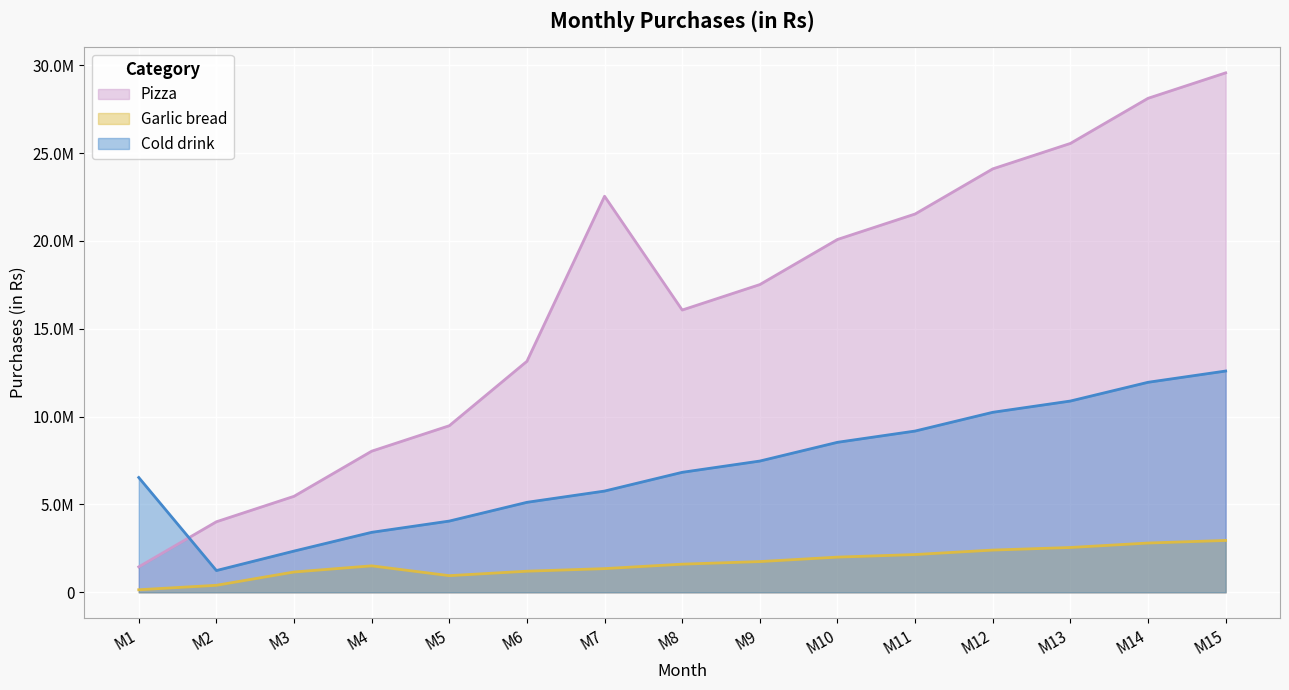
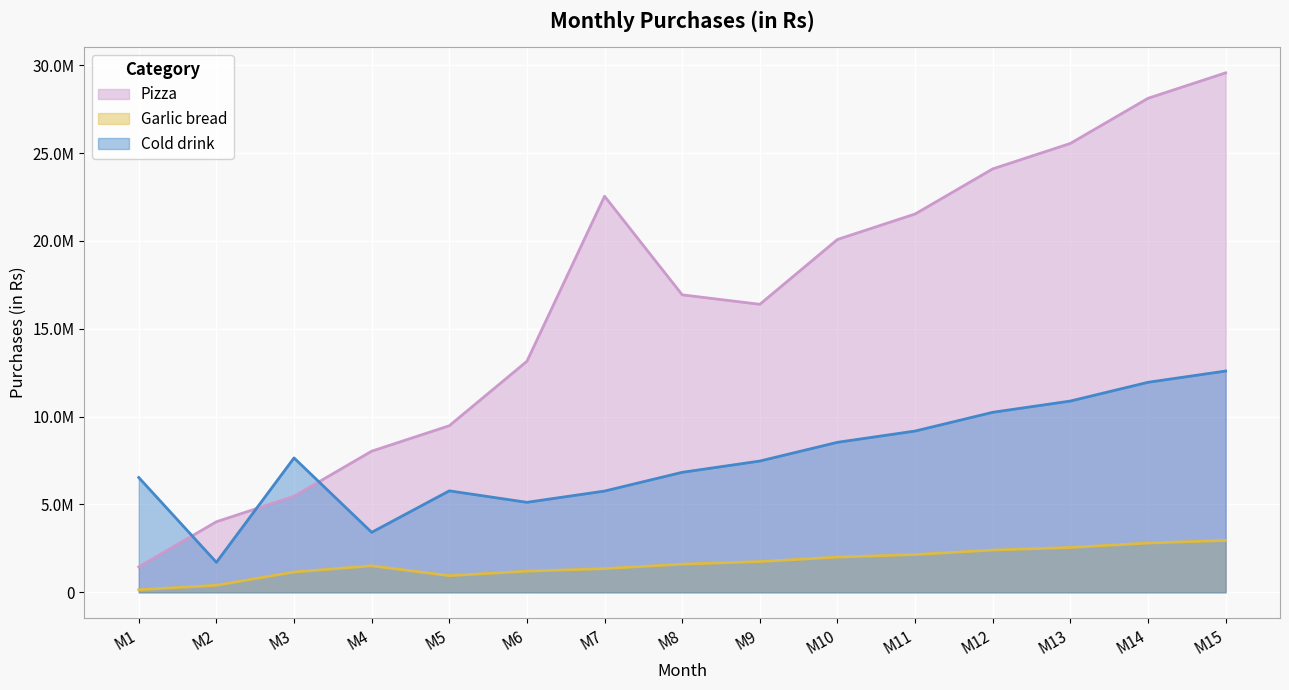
  {
    "Pizza": {
      "M1": 1400000,
      "M2": 4000000,
      "M3": 5500000,
      "M4": 8000000,
      "M5": 9500000,
      "M6": 13100000,
      "M7": 22500000,
-     "M8": 16100000,
-     "M9": 17500000,
+     "M8": 16900000,
+     "M9": 16400000,
      "M10": 20100000,
      "M11": 21500000,
      "M12": 24100000,
      "M13": 25500000,
      "M14": 28100000,
      "M15": 29600000
    },
    "Garlic bread": {
      "M1": 100000,
      "M2": 400000,
      "M3": 1200000,
      "M4": 1500000,
      "M5": 900000,
      "M6": 1200000,
      "M7": 1300000,
      "M8": 1600000,
      "M9": 1800000,
      "M10": 2000000,
      "M11": 2200000,
      "M12": 2400000,
      "M13": 2600000,
      "M14": 2800000,
      "M15": 3000000
    },
    "Cold drink": {
      "M1": 6500000,
-     "M2": 1200000,
-     "M3": 2300000,
+     "M2": 1700000,
+     "M3": 7600000,
      "M4": 3400000,
-     "M5": 4100000,
+     "M5": 5800000,
      "M6": 5100000,
      "M7": 5800000,
      "M8": 6800000,
      "M9": 7500000,
      "M10": 8500000,
      "M11": 9200000,
      "M12": 10200000,
      "M13": 10900000,
      "M14": 12000000,
      "M15": 12600000
    }
  }
